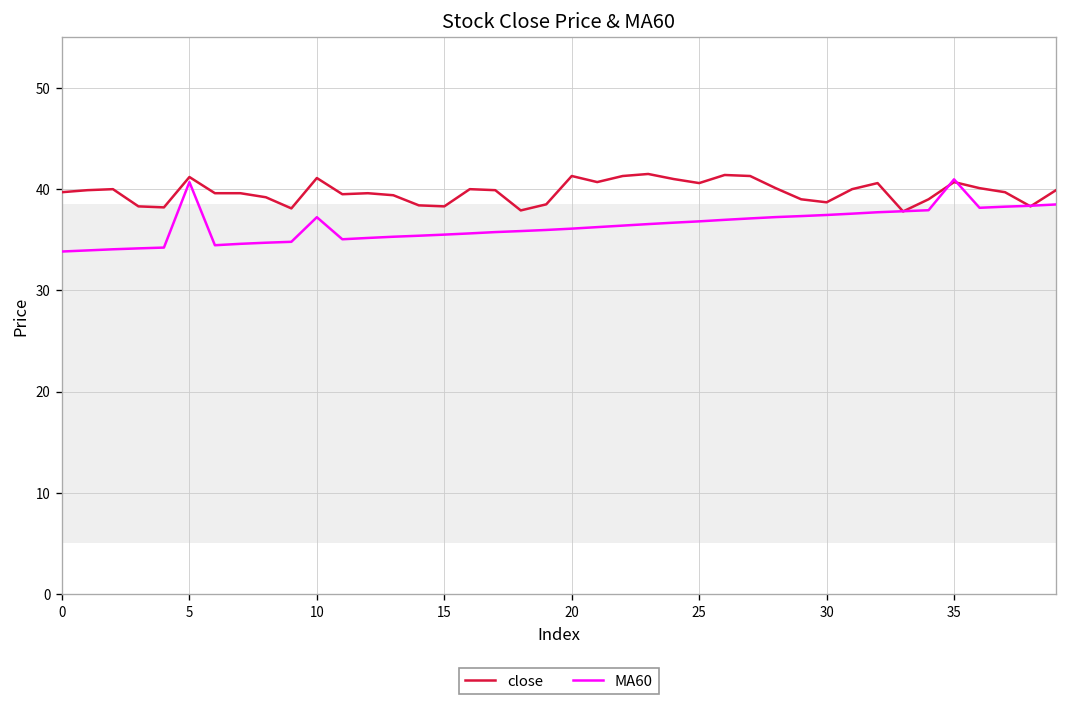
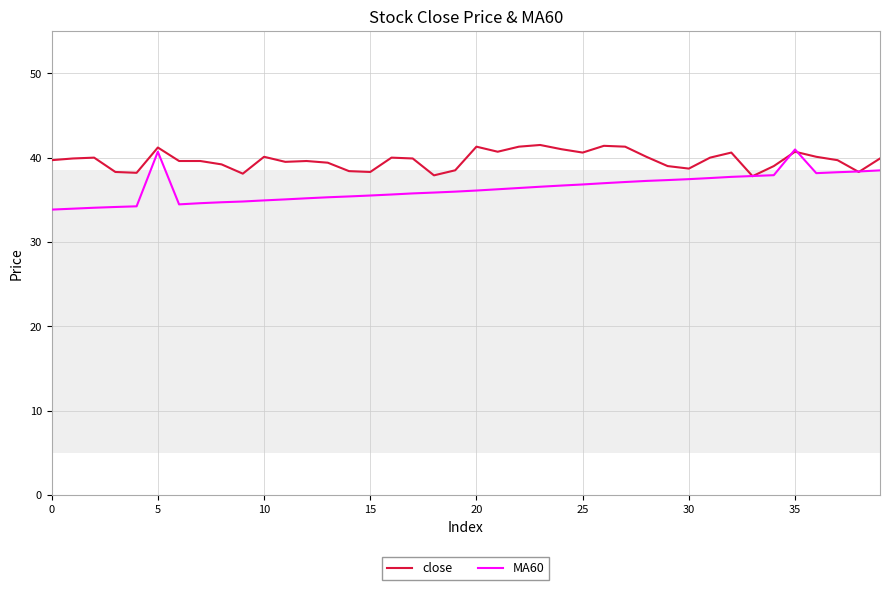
  {
    "close": {
      "0": 40,
      "5": 41,
-     "10": 41,
+     "10": 40,
      "15": 38,
      "20": 41,
      "25": 41,
      "30": 39
    },
    "MA60": {
      "0": 34,
      "5": 41,
-     "10": 37,
+     "10": 35,
      "15": 36,
      "20": 36,
      "25": 37,
      "30": 37
    }
  }
